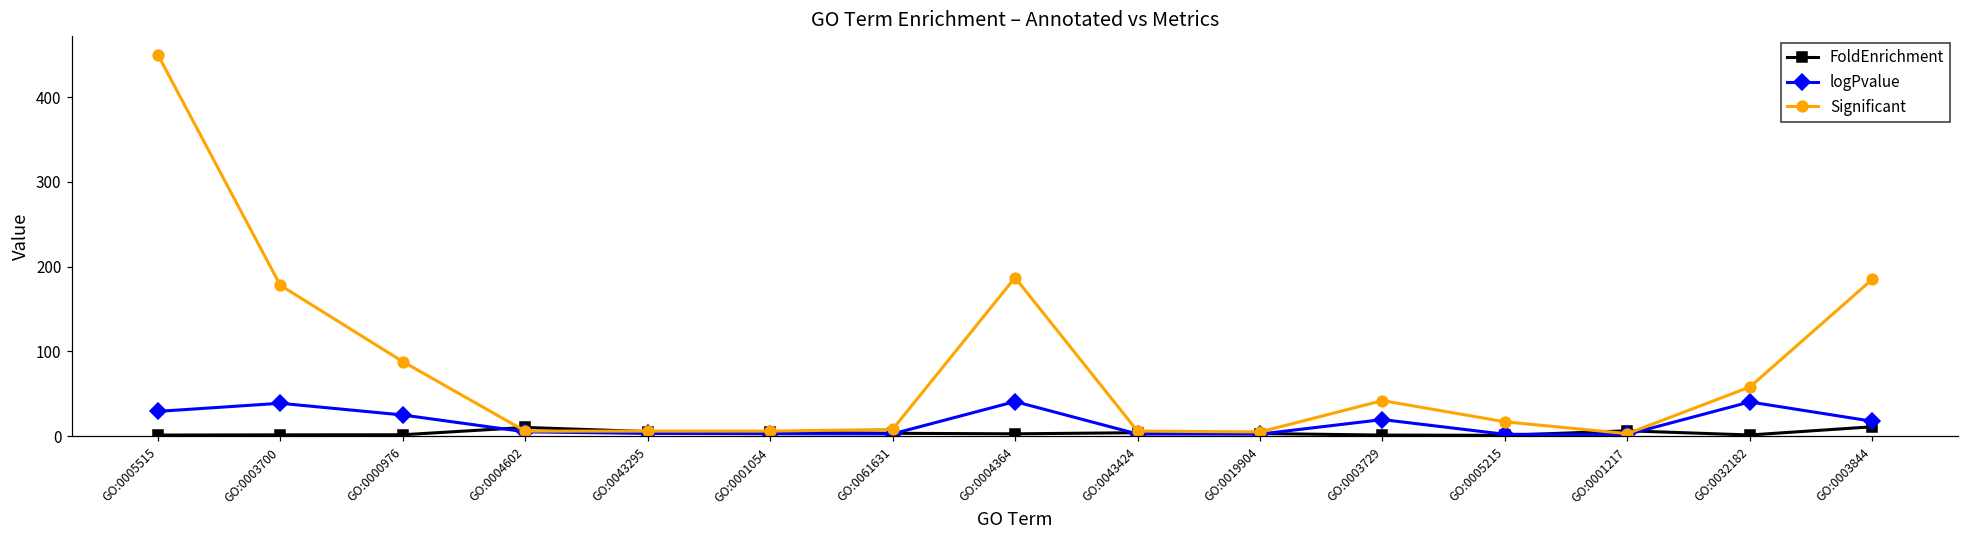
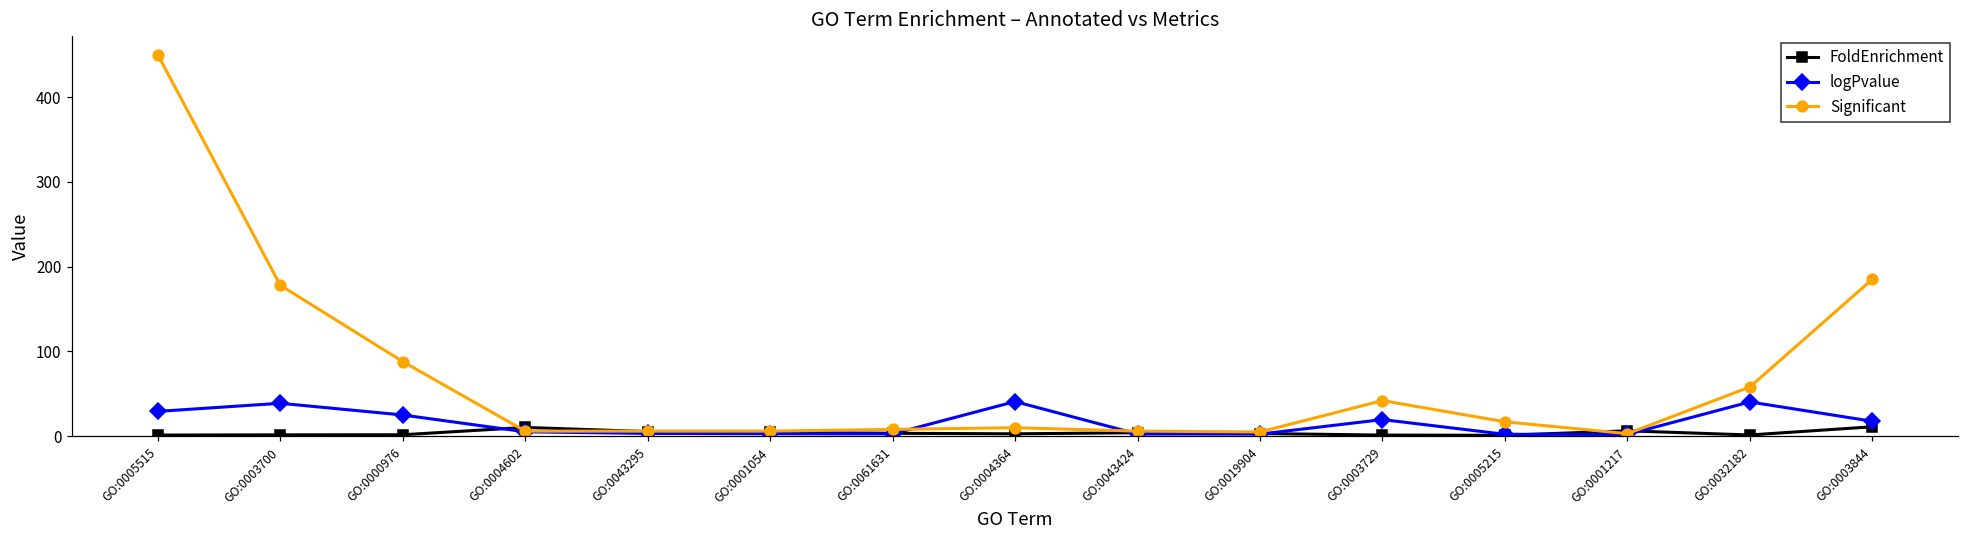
  {
    "FoldEnrichment": {
      "GO:0005515": 0,
      "GO:0003700": 0,
      "GO:0000976": 0,
      "GO:0004602": 10,
      "GO:0004364": 0,
      "GO:0003729": 0,
      "GO:0001217": 10,
      "GO:0032182": 0,
      "GO:0003844": 10
    },
    "logPvalue": {
      "GO:0005515": 30,
      "GO:0003700": 40,
      "GO:0000976": 30,
      "GO:0004364": 40,
      "GO:0003729": 20,
      "GO:0032182": 40,
      "GO:0003844": 20
    },
    "Significant": {
      "GO:0005515": 450,
      "GO:0003700": 180,
      "GO:0000976": 90,
      "GO:0061631": 10,
-     "GO:0004364": 190,
+     "GO:0004364": 10,
      "GO:0003729": 40,
      "GO:0005215": 20,
      "GO:0032182": 60,
      "GO:0003844": 190
    }
  }
